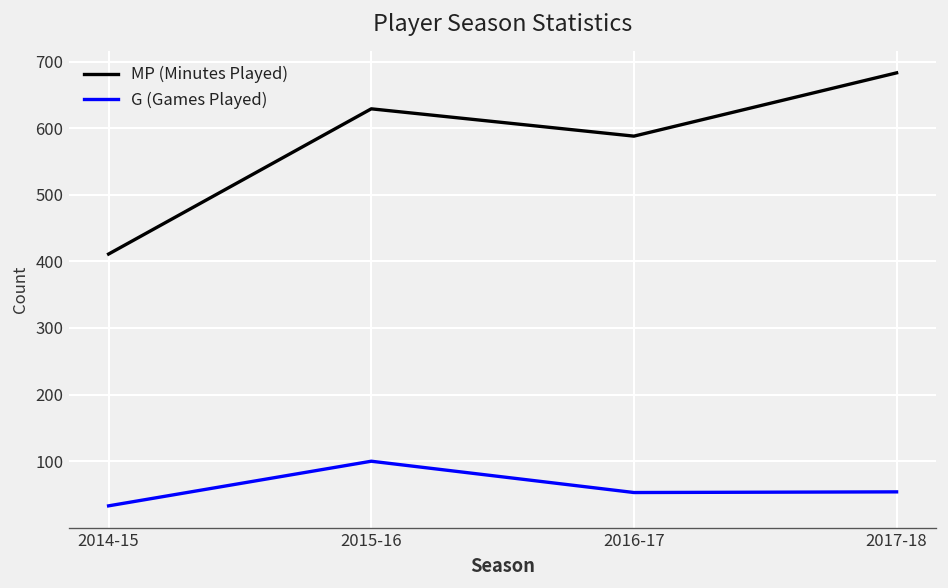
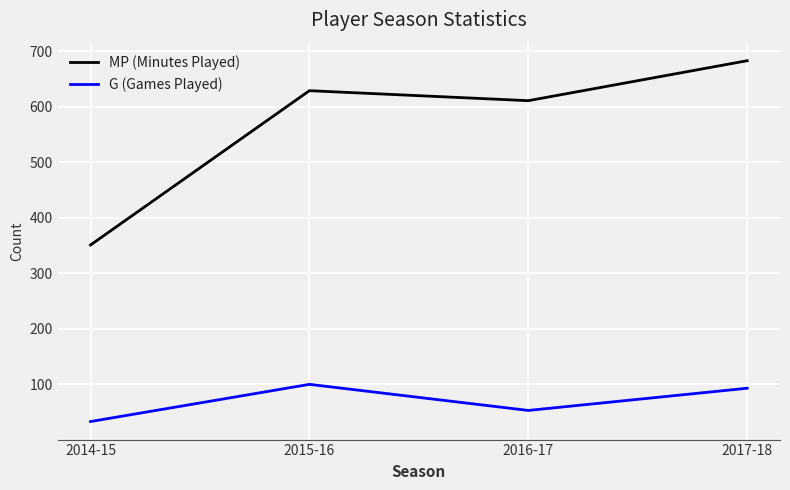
  {
    "MP (Minutes Played)": {
-     "2014-15": 410,
+     "2014-15": 350,
      "2015-16": 630,
-     "2016-17": 590,
+     "2016-17": 610,
      "2017-18": 680
    },
    "G (Games Played)": {
      "2014-15": 30,
      "2015-16": 100,
      "2016-17": 50,
-     "2017-18": 50
+     "2017-18": 90
    }
  }
